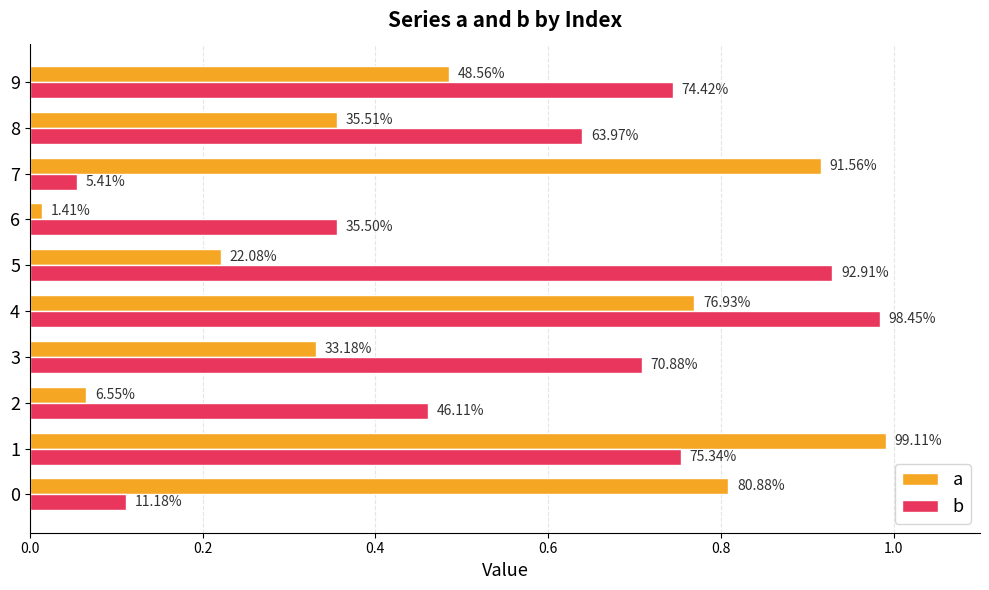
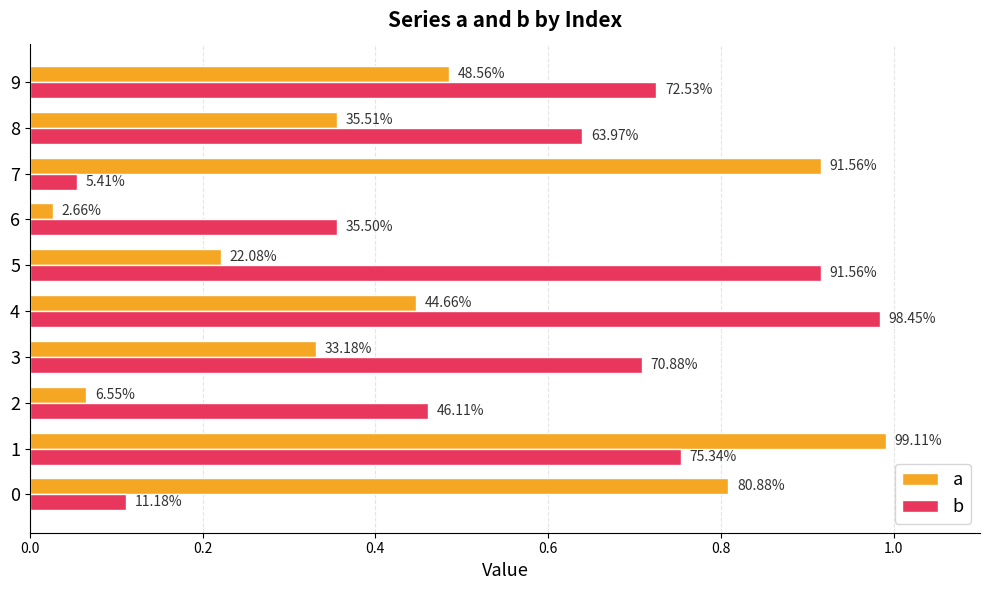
  {
    "a": {
      "9": "48.56%",
      "8": "35.51%",
      "7": "91.56%",
-     "6": "1.41%",
+     "6": "2.66%",
      "5": "22.08%",
-     "4": "76.93%",
+     "4": "44.66%",
      "3": "33.18%",
      "2": "6.55%",
      "1": "99.11%",
      "0": "80.88%"
    },
    "b": {
-     "9": "74.42%",
+     "9": "72.53%",
      "8": "63.97%",
      "7": "5.41%",
      "6": "35.50%",
-     "5": "92.91%",
+     "5": "91.56%",
      "4": "98.45%",
      "3": "70.88%",
      "2": "46.11%",
      "1": "75.34%",
      "0": "11.18%"
    }
  }
